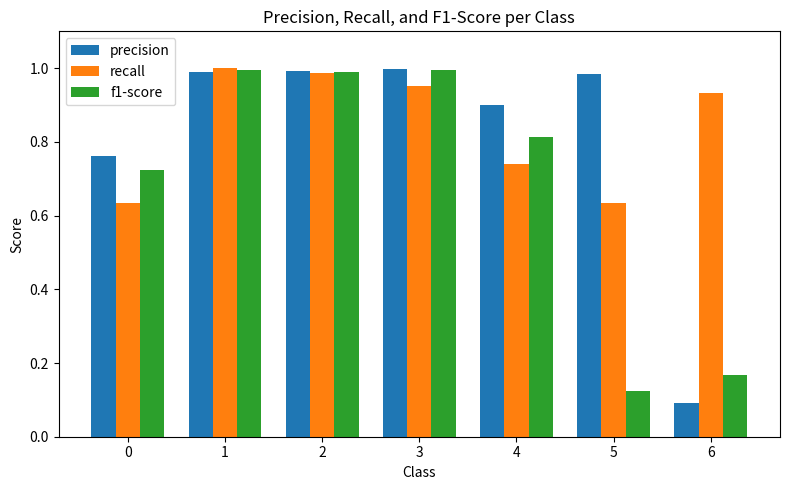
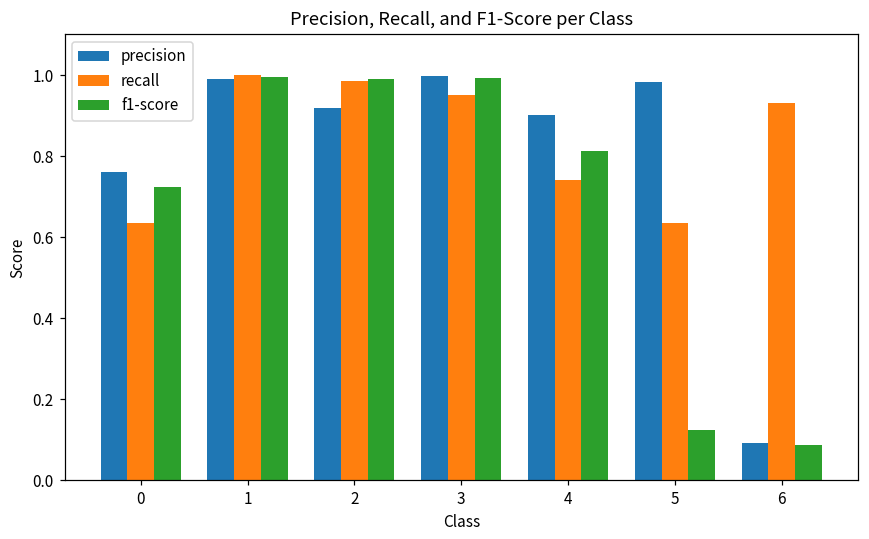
  {
    "precision": {
      "0": 0.76,
      "1": 0.99,
-     "2": 0.99,
+     "2": 0.92,
      "3": 1.00,
      "4": 0.90,
      "5": 0.98,
      "6": 0.09
    },
    "recall": {
      "0": 0.63,
      "1": 1.00,
      "2": 0.99,
      "3": 0.95,
      "4": 0.74,
      "5": 0.63,
      "6": 0.93
    },
    "f1-score": {
      "0": 0.72,
      "1": 0.99,
      "2": 0.99,
      "3": 0.99,
      "4": 0.81,
      "5": 0.12,
-     "6": 0.17
+     "6": 0.09
    }
  }
